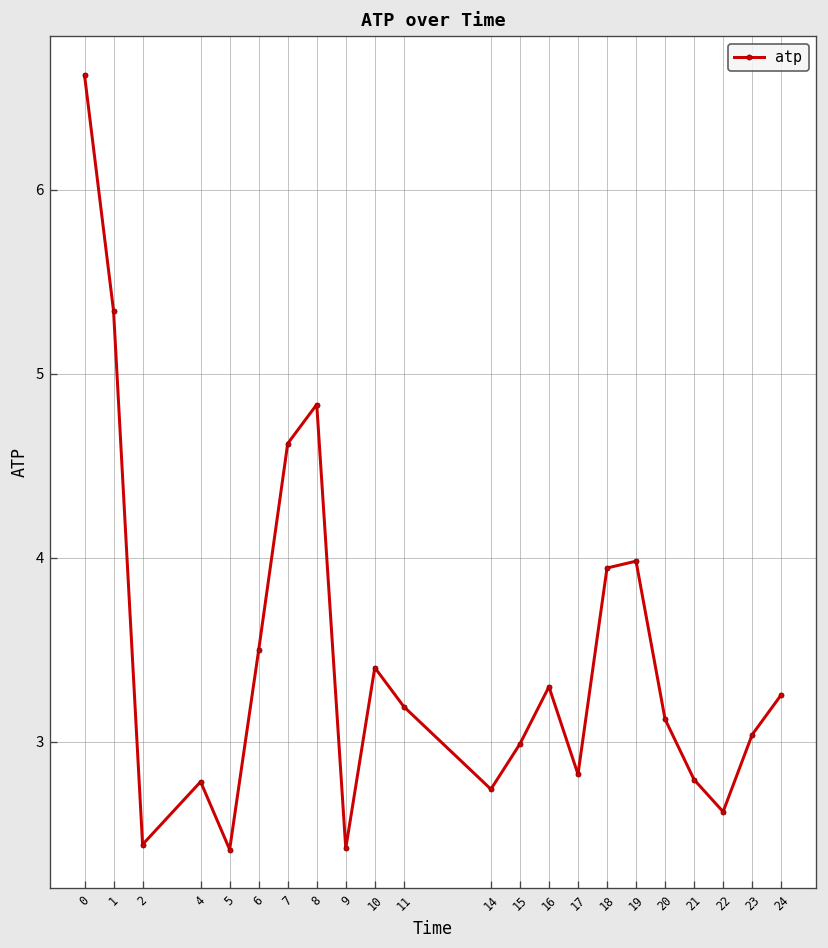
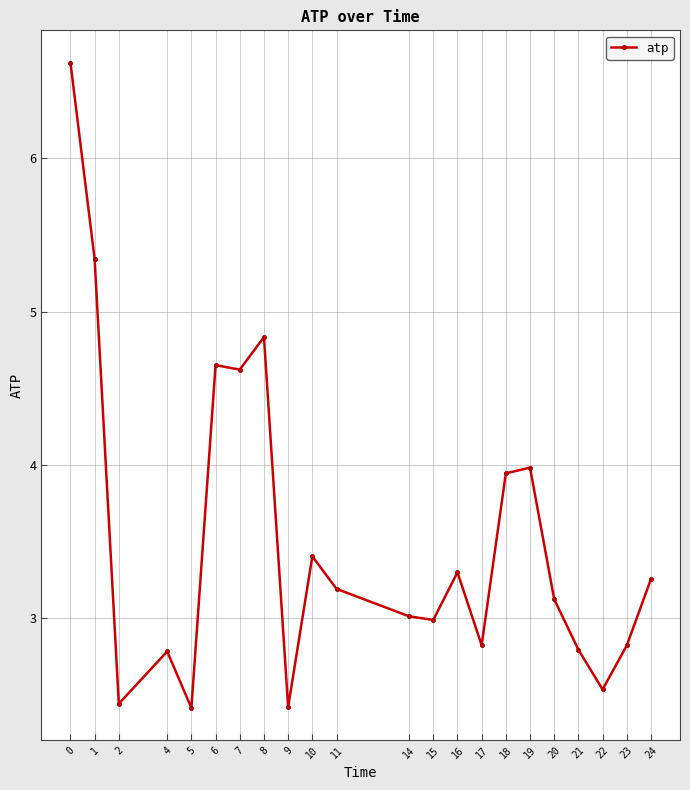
  {
    "0": 6.62,
    "1": 5.34,
    "2": 2.44,
    "4": 2.78,
    "5": 2.41,
-   "6": 3.50,
+   "6": 4.65,
    "7": 4.62,
    "8": 4.83,
    "9": 2.42,
    "10": 3.40,
    "11": 3.19,
-   "14": 2.74,
+   "14": 3.01,
    "15": 2.99,
    "16": 3.30,
    "17": 2.82,
    "18": 3.94,
    "19": 3.98,
    "20": 3.12,
    "21": 2.79,
-   "22": 2.62,
-   "23": 3.04,
+   "22": 2.53,
+   "23": 2.82,
    "24": 3.25
  }
